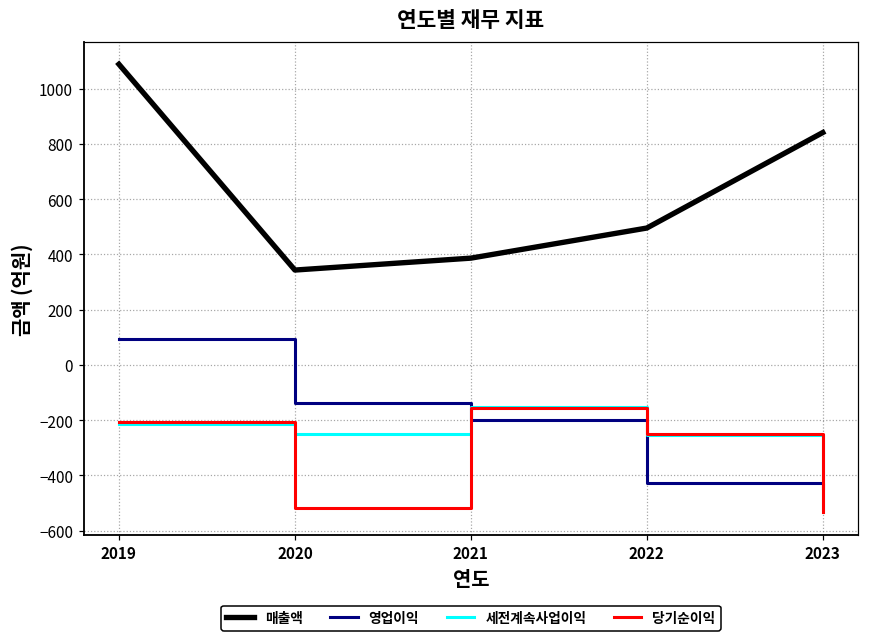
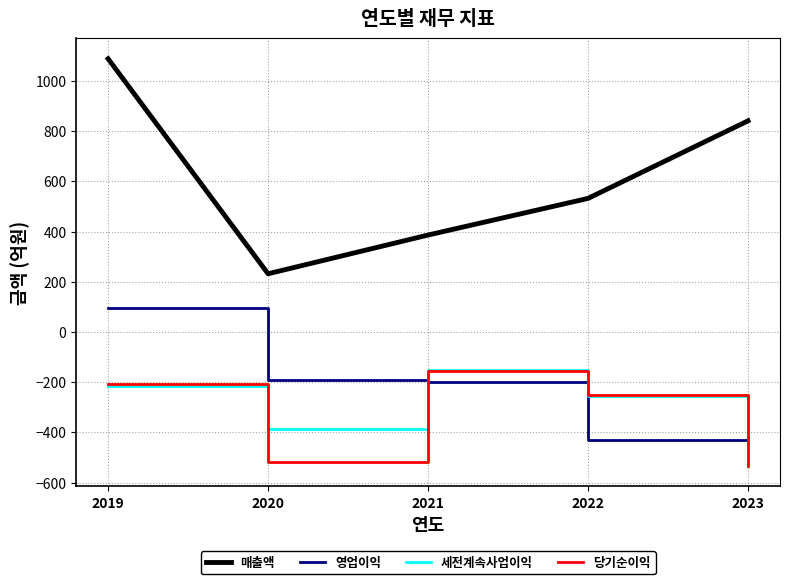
  {
    "매출액": {
      "2019": 1090,
-     "2020": 340,
+     "2020": 230,
      "2021": 390,
-     "2022": 500,
+     "2022": 530,
      "2023": 840
    },
    "영업이익": {
      "2019": 100,
-     "2020": -140,
+     "2020": -190,
      "2021": -200,
      "2022": -430,
      "2023": -450
    },
    "세전계속사업이익": {
-     "2020": -250,
+     "2020": -390,
      "2023": -520
    },
    "당기순이익": {
      "2020": -520,
      "2023": -530
    }
  }
